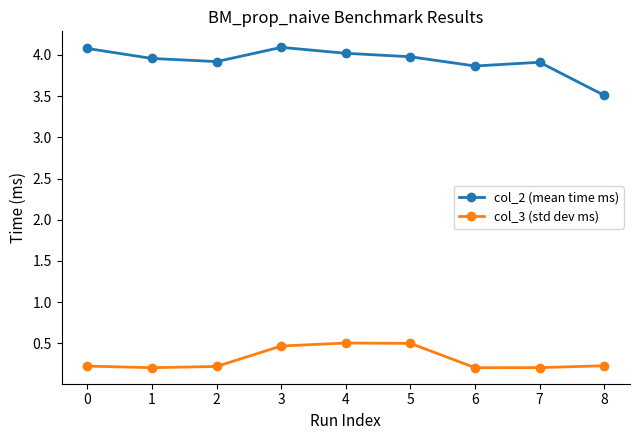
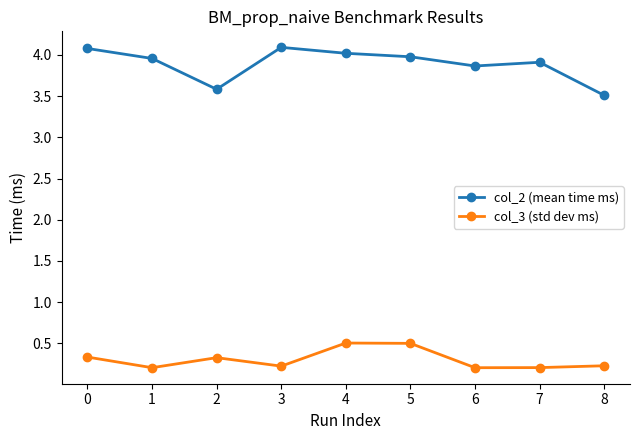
  {
    "col_2 (mean time ms)": {
      "0": 4.1,
      "1": 4.0,
-     "2": 3.9,
+     "2": 3.6,
      "3": 4.1,
      "4": 4.0,
      "5": 4.0,
      "6": 3.9,
      "7": 3.9,
      "8": 3.5
    },
    "col_3 (std dev ms)": {
-     "0": 0.2,
+     "0": 0.3,
      "1": 0.2,
-     "2": 0.2,
-     "3": 0.5,
+     "2": 0.3,
+     "3": 0.2,
      "4": 0.5,
      "5": 0.5,
      "6": 0.2,
      "7": 0.2,
      "8": 0.2
    }
  }
